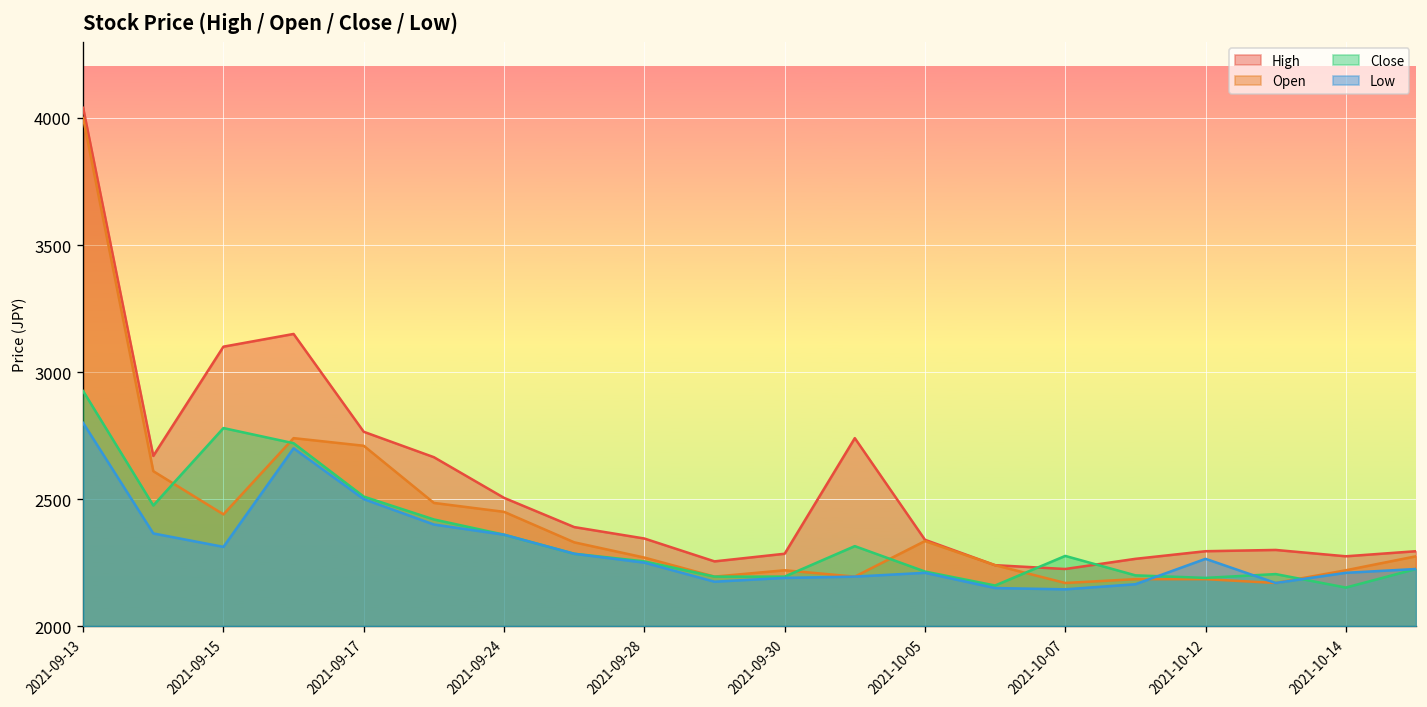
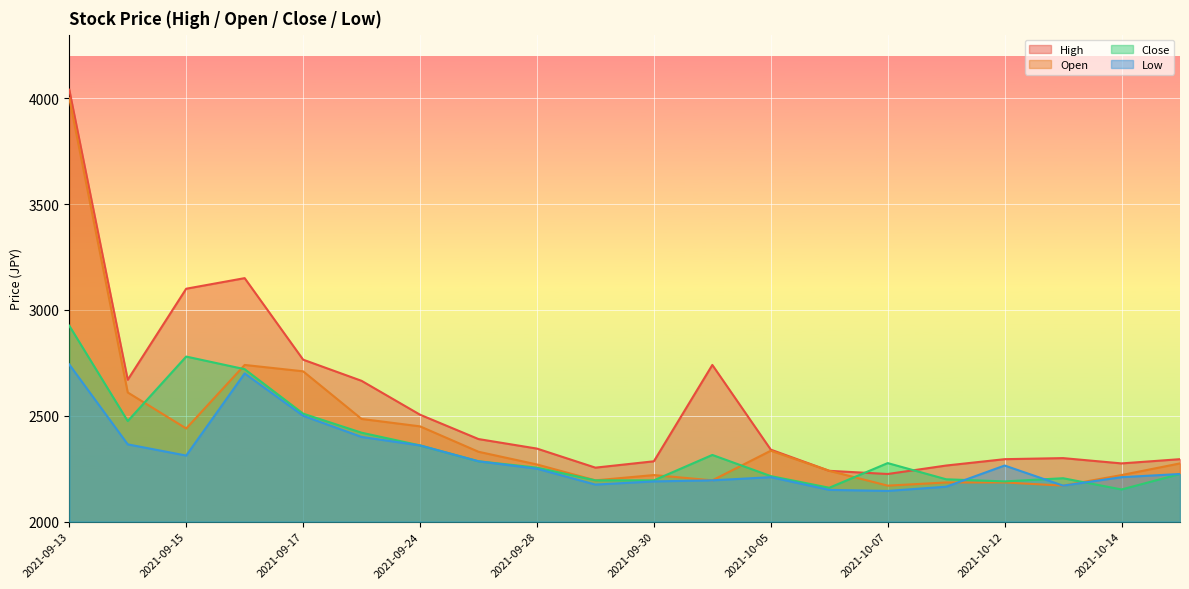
  {
    "Close": {
      "2021-09-13": 2930,
      "2021-09-15": 2780,
      "2021-10-07": 2280,
      "2021-10-14": 2150
    },
    "Low": {
-     "2021-09-13": 2800,
+     "2021-09-13": 2740,
      "2021-09-15": 2310,
      "2021-10-07": 2150,
      "2021-10-12": 2270
    }
  }
